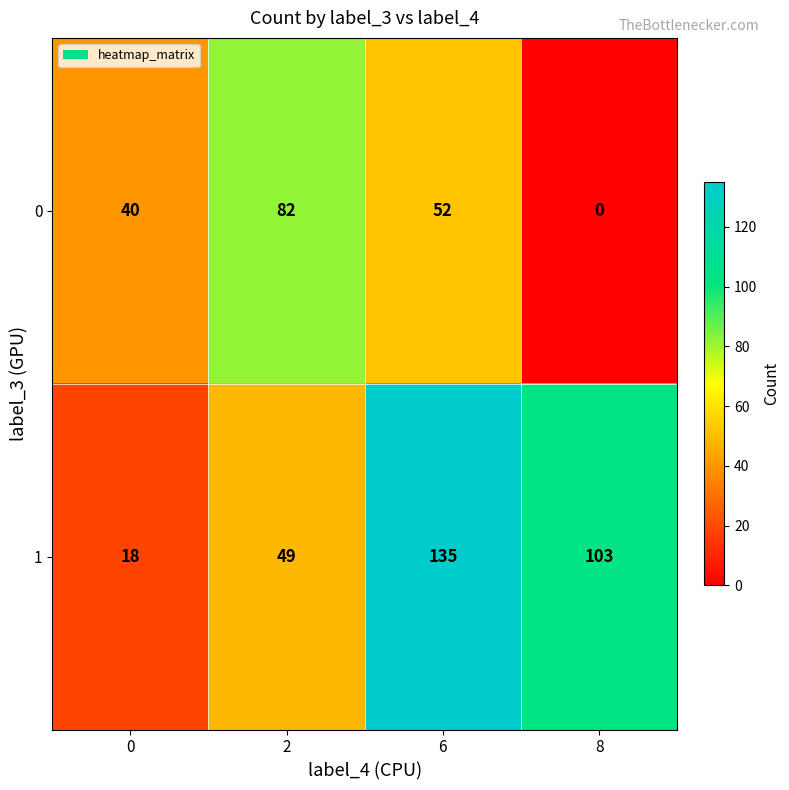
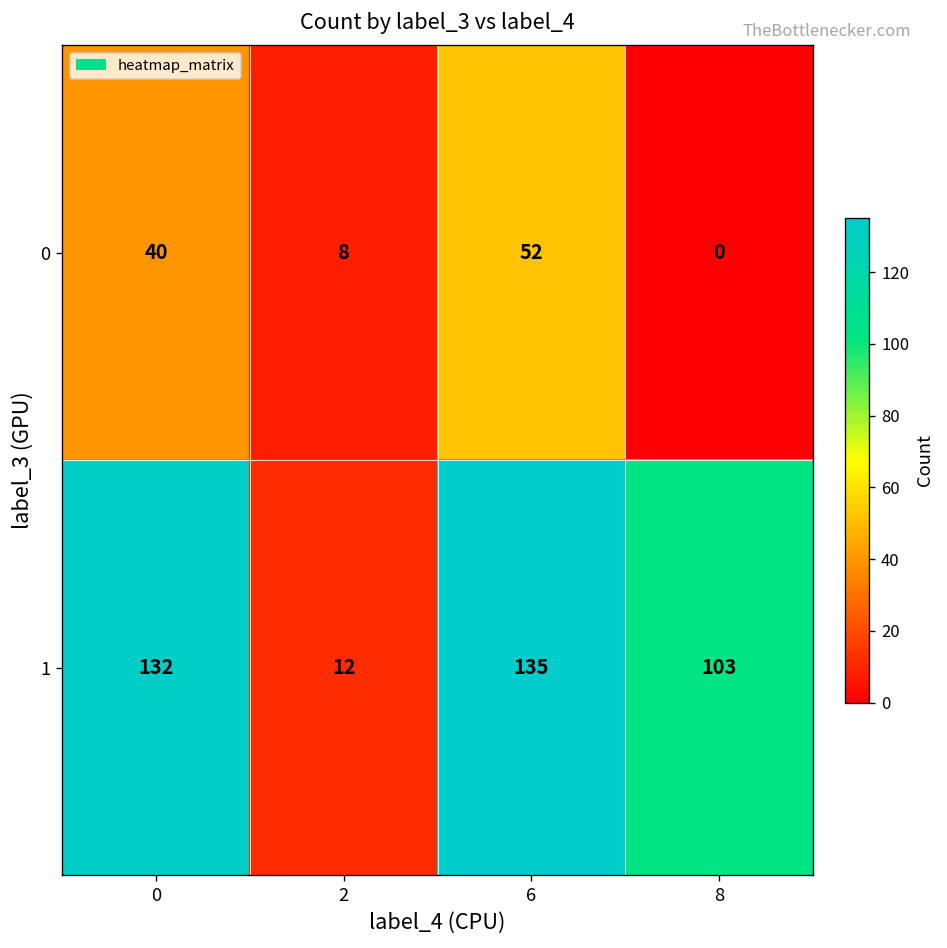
  {
    "0": {
      "0": 40,
-     "2": 82,
+     "2": 8,
      "6": 52,
      "8": 0
    },
    "1": {
-     "0": 18,
-     "2": 49,
+     "0": 132,
+     "2": 12,
      "6": 135,
      "8": 103
    }
  }
